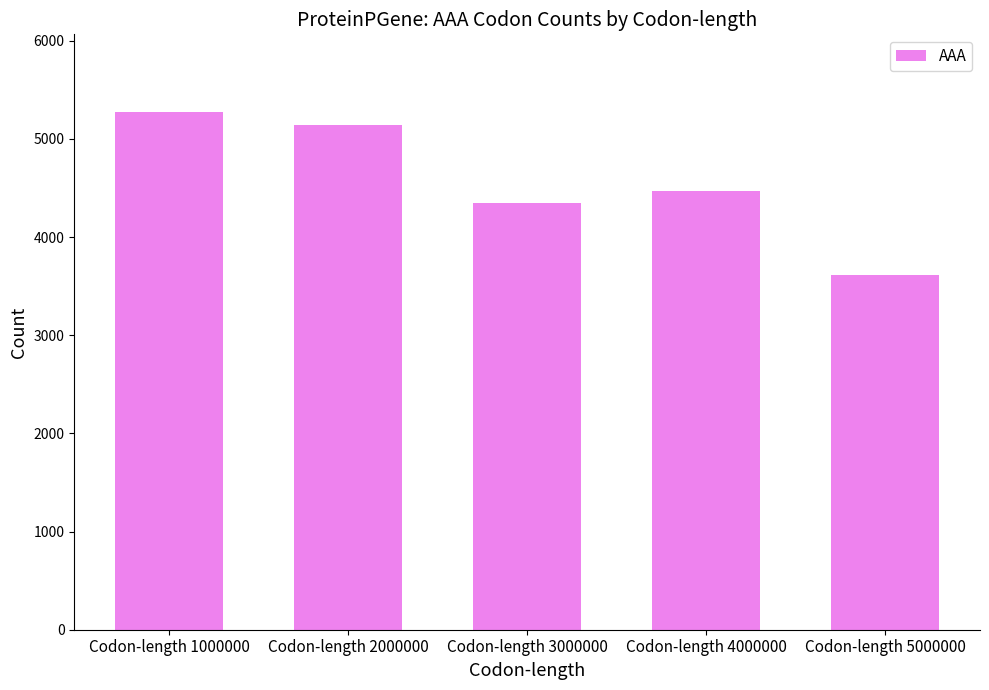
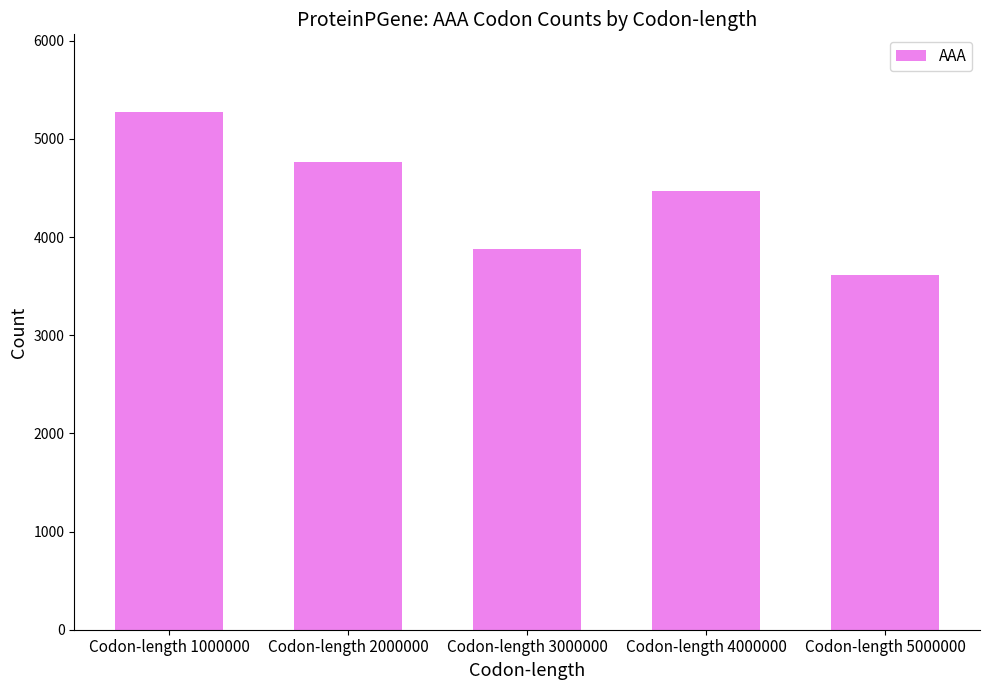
  {
    "Codon-length 1000000": 5300,
-   "Codon-length 2000000": 5100,
-   "Codon-length 3000000": 4300,
+   "Codon-length 2000000": 4800,
+   "Codon-length 3000000": 3900,
    "Codon-length 4000000": 4500,
    "Codon-length 5000000": 3600
  }
